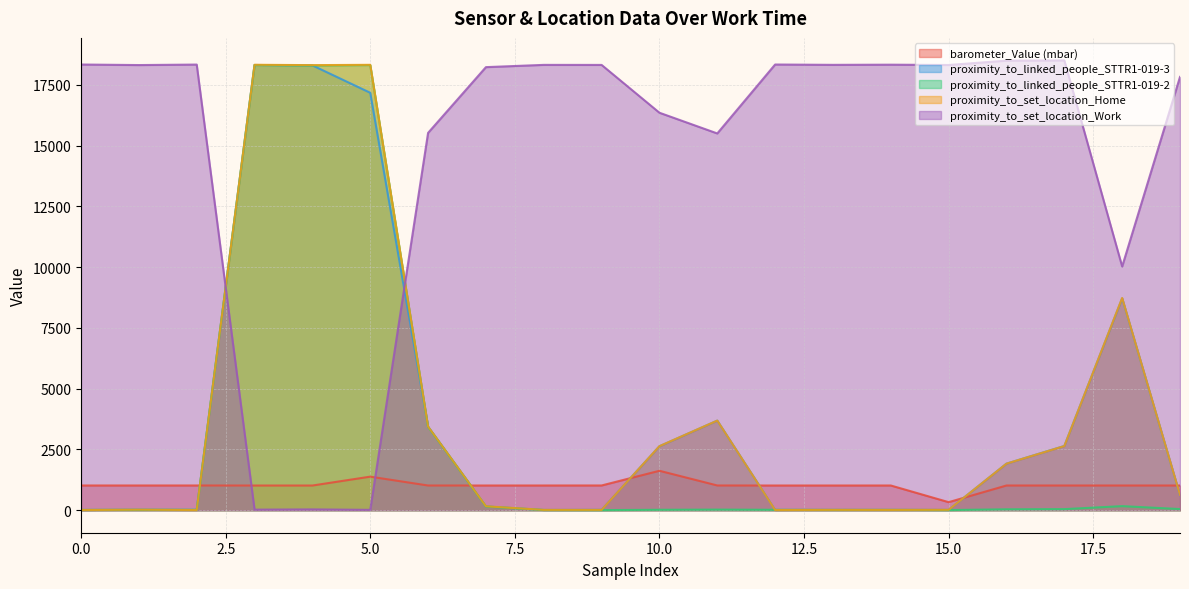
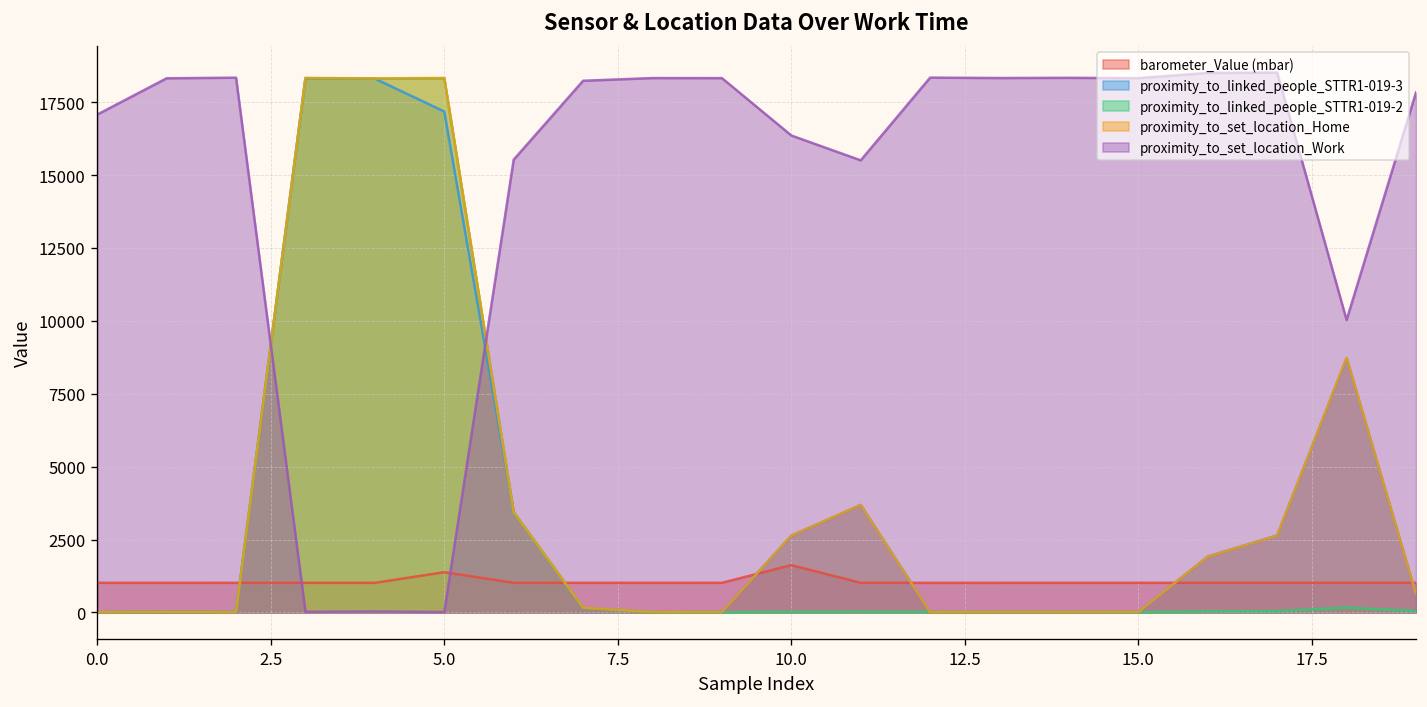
  {
    "barometer_Value (mbar)": {
      "0.0": 1000,
      "5.0": 1400,
      "10.0": 1600,
-     "15.0": 300
+     "15.0": 1000
    },
    "proximity_to_linked_people_STTR1-019-3": {
      "5.0": 17200
    },
    "proximity_to_linked_people_STTR1-019-2": {
      "10.0": 0
    },
    "proximity_to_set_location_Work": {
-     "0.0": 18300,
+     "0.0": 17100,
      "5.0": 0,
      "10.0": 16400
    }
  }
